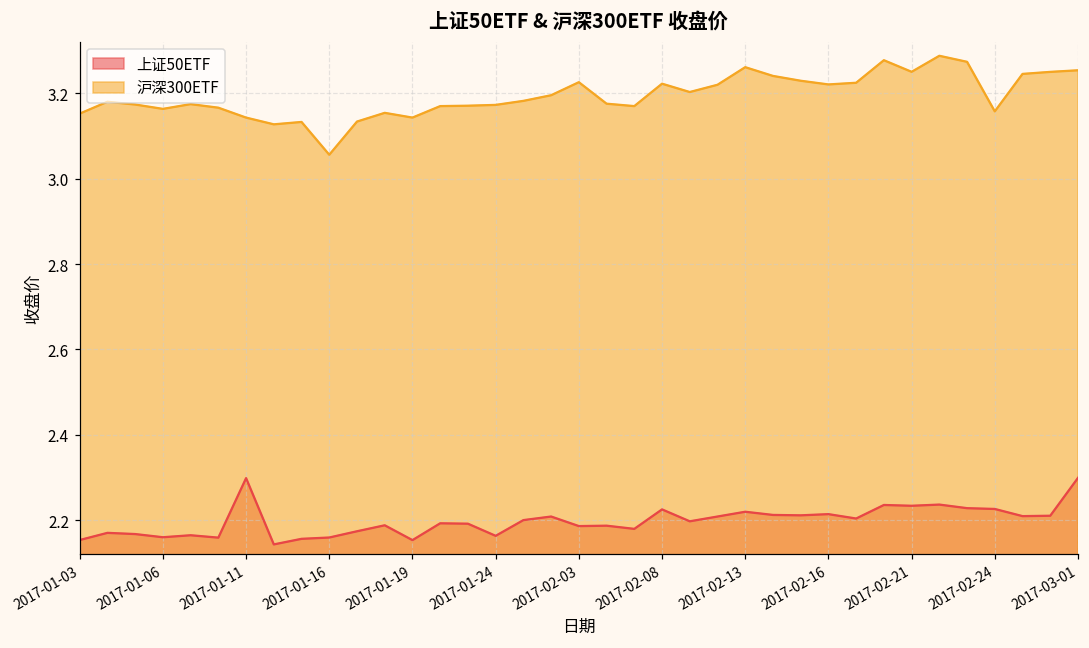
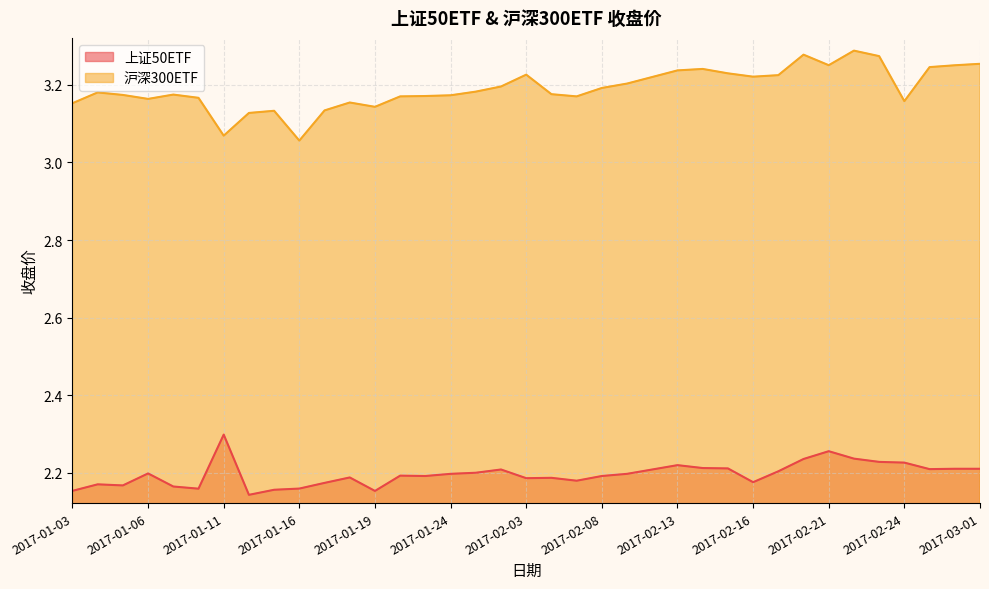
  {
    "上证50ETF": {
      "2017-01-03": 2.15,
-     "2017-01-06": 2.16,
+     "2017-01-06": 2.20,
      "2017-01-11": 2.30,
      "2017-01-16": 2.16,
      "2017-01-19": 2.15,
-     "2017-01-24": 2.16,
+     "2017-01-24": 2.20,
      "2017-02-03": 2.19,
-     "2017-02-08": 2.23,
+     "2017-02-08": 2.19,
      "2017-02-13": 2.22,
-     "2017-02-16": 2.21,
-     "2017-02-21": 2.23,
+     "2017-02-16": 2.18,
+     "2017-02-21": 2.26,
      "2017-02-24": 2.23,
-     "2017-03-01": 2.30
+     "2017-03-01": 2.21
    },
    "沪深300ETF": {
      "2017-01-03": 3.15,
      "2017-01-06": 3.16,
-     "2017-01-11": 3.14,
+     "2017-01-11": 3.07,
      "2017-01-16": 3.06,
      "2017-01-19": 3.14,
      "2017-01-24": 3.17,
      "2017-02-03": 3.23,
-     "2017-02-08": 3.22,
-     "2017-02-13": 3.26,
+     "2017-02-08": 3.19,
+     "2017-02-13": 3.24,
      "2017-02-16": 3.22,
      "2017-02-21": 3.25,
      "2017-02-24": 3.16,
      "2017-03-01": 3.25
    }
  }
